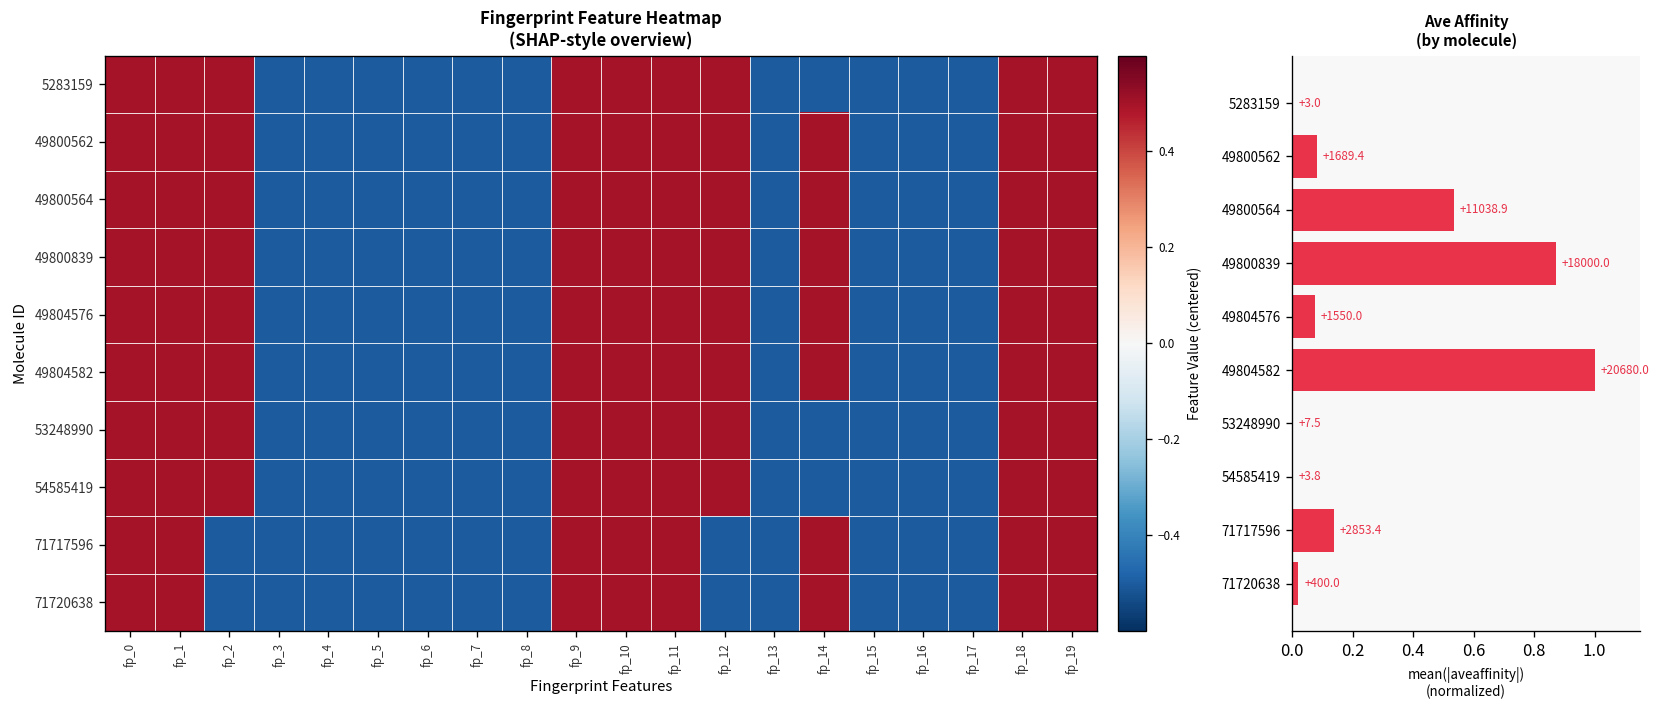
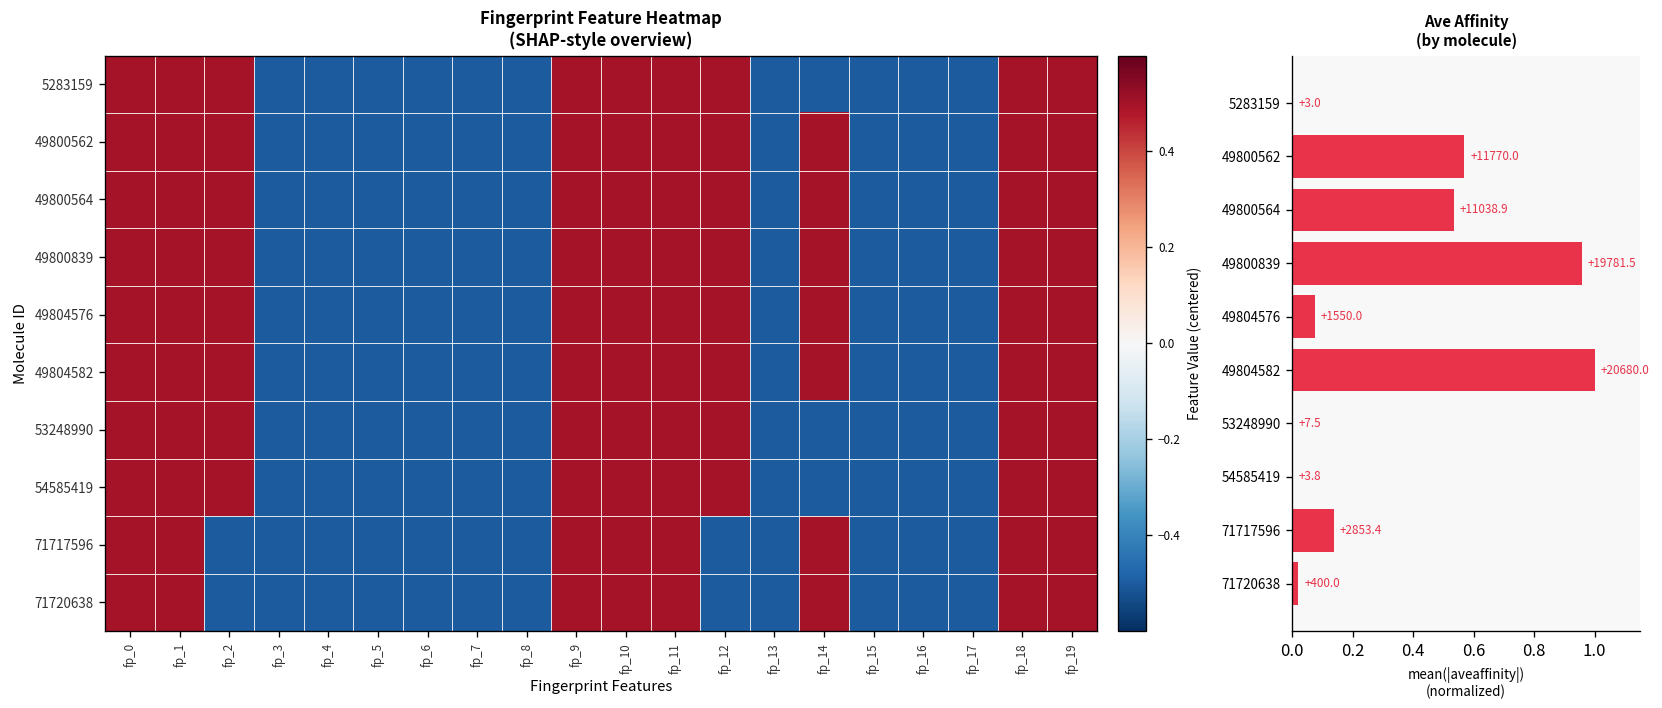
  {
    "Ave Affinity (by molecule)": {
-     "49800562": "+1689.4",
-     "49800839": "+18000.0"
+     "49800562": "+11770.0",
+     "49800839": "+19781.5"
    }
  }
